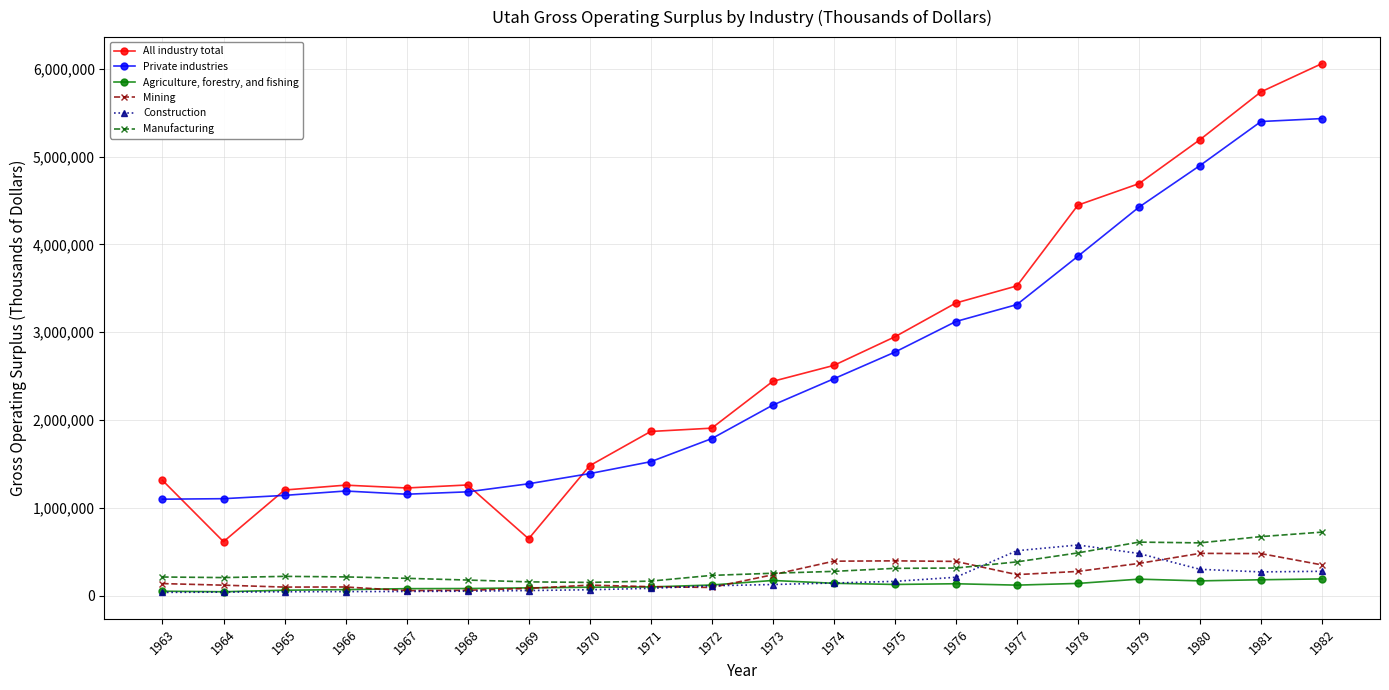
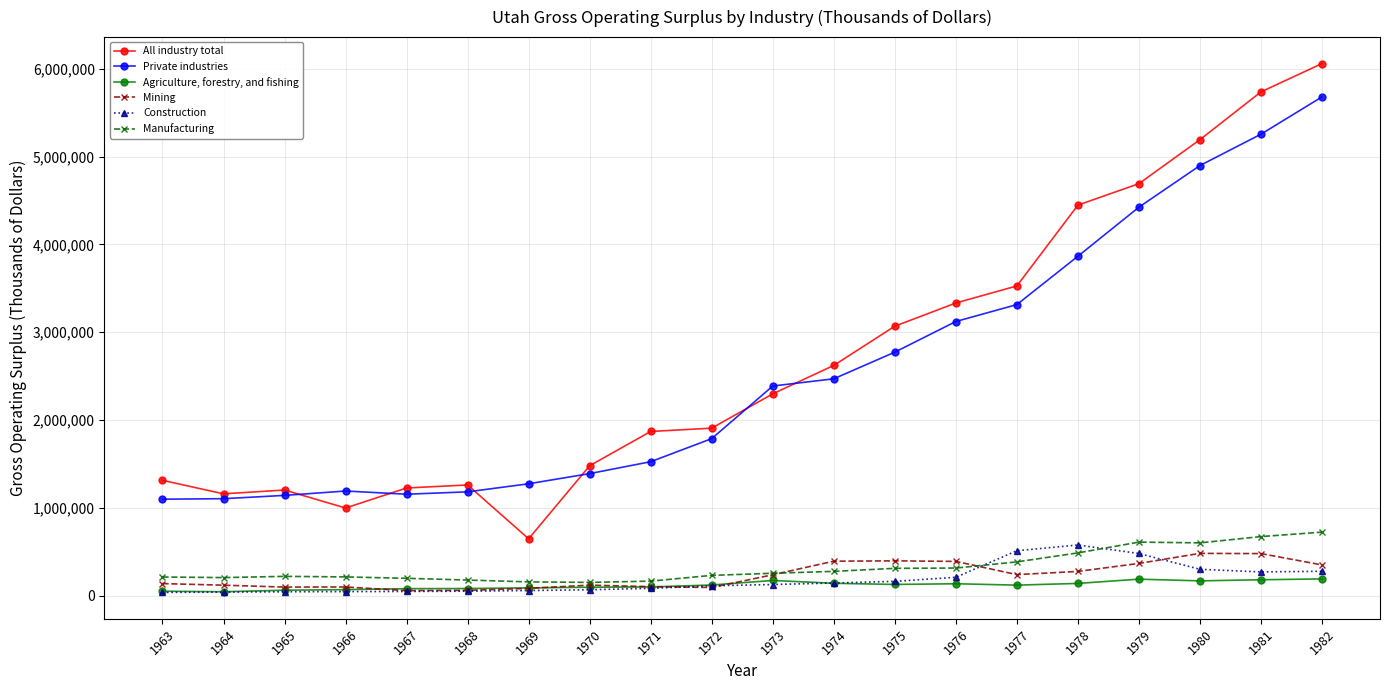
  {
    "All industry total": {
      "1963": "1,300,000",
-     "1964": "600,000",
+     "1964": "1,200,000",
      "1965": "1,200,000",
-     "1966": "1,300,000",
+     "1966": "1,000,000",
      "1967": "1,200,000",
      "1968": "1,300,000",
      "1969": "600,000",
      "1970": "1,500,000",
      "1971": "1,900,000",
      "1972": "1,900,000",
-     "1973": "2,400,000",
+     "1973": "2,300,000",
      "1974": "2,600,000",
-     "1975": "2,900,000",
+     "1975": "3,100,000",
      "1976": "3,300,000",
      "1977": "3,500,000",
      "1978": "4,400,000",
      "1979": "4,700,000",
      "1980": "5,200,000",
      "1981": "5,700,000",
      "1982": "6,100,000"
    },
    "Private industries": {
      "1963": "1,100,000",
      "1964": "1,100,000",
      "1965": "1,100,000",
      "1966": "1,200,000",
      "1967": "1,200,000",
      "1968": "1,200,000",
      "1969": "1,300,000",
      "1970": "1,400,000",
      "1971": "1,500,000",
      "1972": "1,800,000",
-     "1973": "2,200,000",
+     "1973": "2,400,000",
      "1974": "2,500,000",
      "1975": "2,800,000",
      "1976": "3,100,000",
      "1977": "3,300,000",
      "1978": "3,900,000",
      "1979": "4,400,000",
      "1980": "4,900,000",
-     "1981": "5,400,000",
-     "1982": "5,400,000"
+     "1981": "5,300,000",
+     "1982": "5,700,000"
    },
    "Mining": {
      "1963": "100,000",
      "1964": "100,000",
      "1965": "100,000",
      "1966": "100,000",
      "1974": "400,000",
      "1975": "400,000",
      "1976": "400,000",
      "1977": "200,000",
      "1978": "300,000",
      "1979": "400,000",
      "1980": "500,000",
      "1981": "500,000",
      "1982": "400,000"
    },
    "Construction": {
      "1973": "100,000",
      "1975": "200,000",
      "1976": "200,000",
      "1977": "500,000",
      "1978": "600,000",
      "1979": "500,000",
      "1980": "300,000",
      "1981": "300,000",
      "1982": "300,000"
    }
  }
